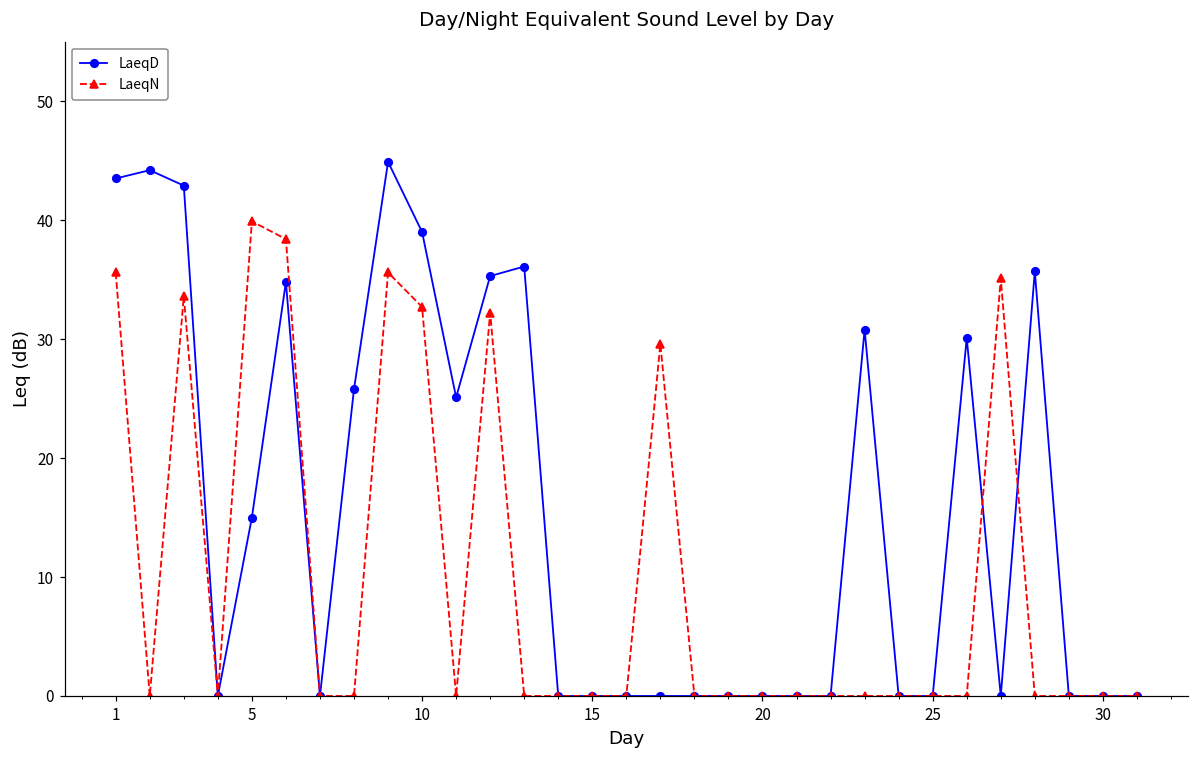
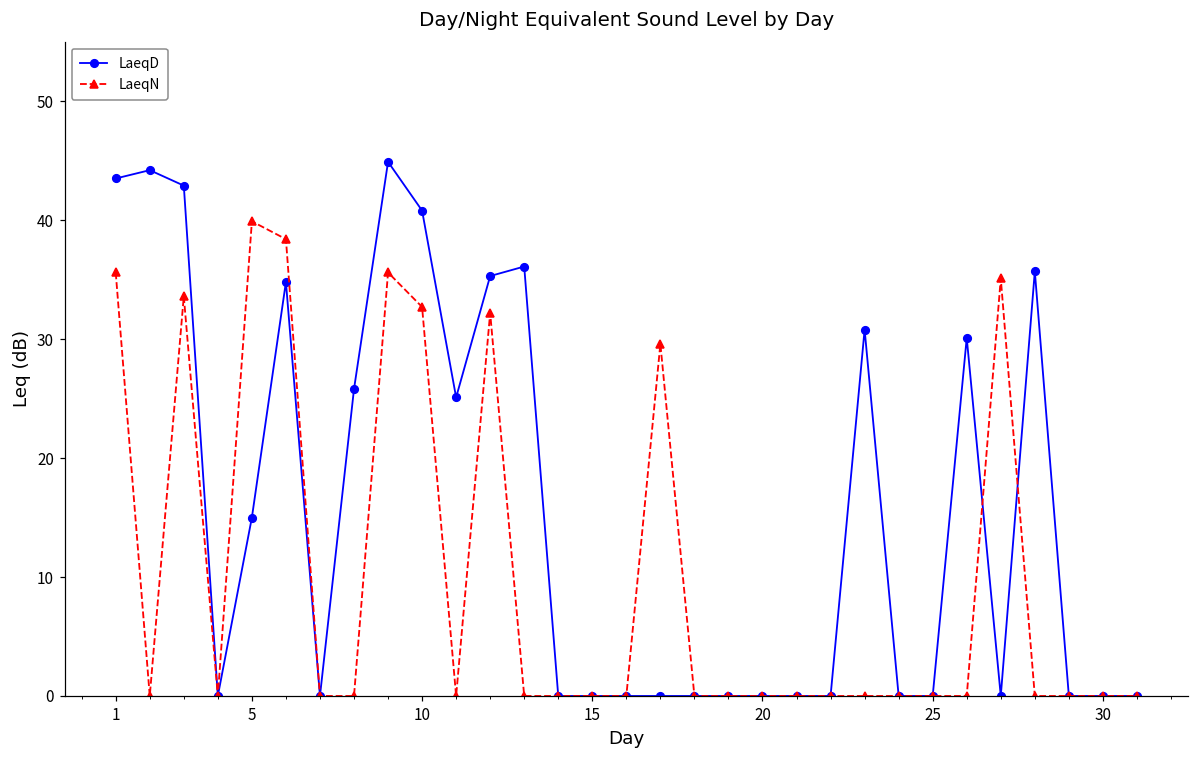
  {
    "LaeqD": {
      "1": 43.5,
      "5": 15.0,
-     "10": 39.0
+     "10": 40.8
    },
    "LaeqN": {
      "1": 35.6,
      "5": 39.9,
      "10": 32.7
    }
  }
